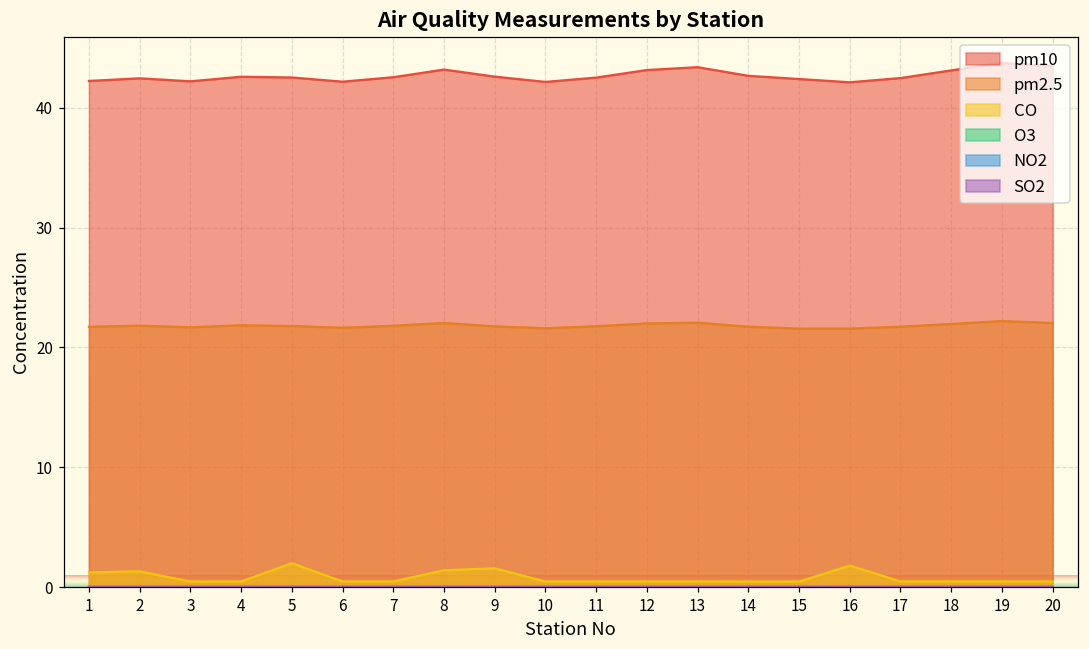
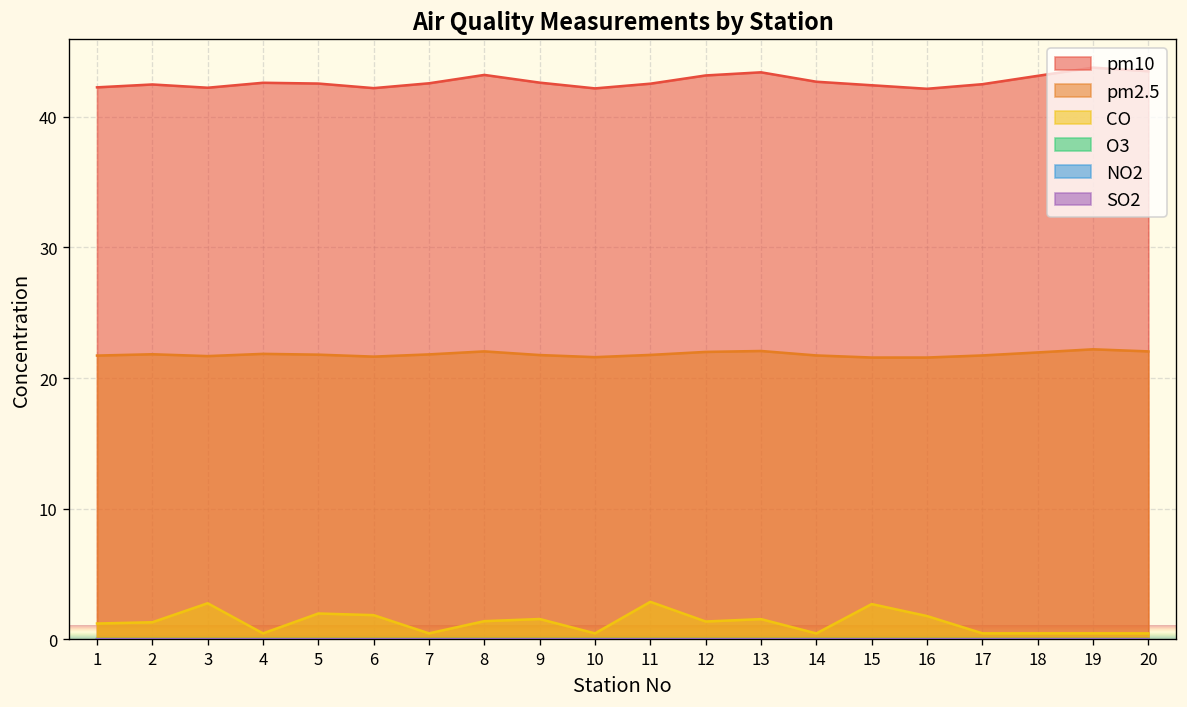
  {
    "CO": {
      "1": 1.2,
      "2": 1.3,
-     "3": 0.5,
+     "3": 2.8,
      "4": 0.5,
      "5": 2.0,
-     "6": 0.5,
+     "6": 1.9,
      "7": 0.5,
      "8": 1.4,
      "9": 1.6,
      "10": 0.5,
-     "11": 0.5,
-     "12": 0.5,
-     "13": 0.5,
+     "11": 2.9,
+     "12": 1.4,
+     "13": 1.6,
      "14": 0.5,
-     "15": 0.5,
+     "15": 2.7,
      "16": 1.8,
      "17": 0.5,
      "18": 0.5,
      "19": 0.5,
      "20": 0.5
    }
  }
